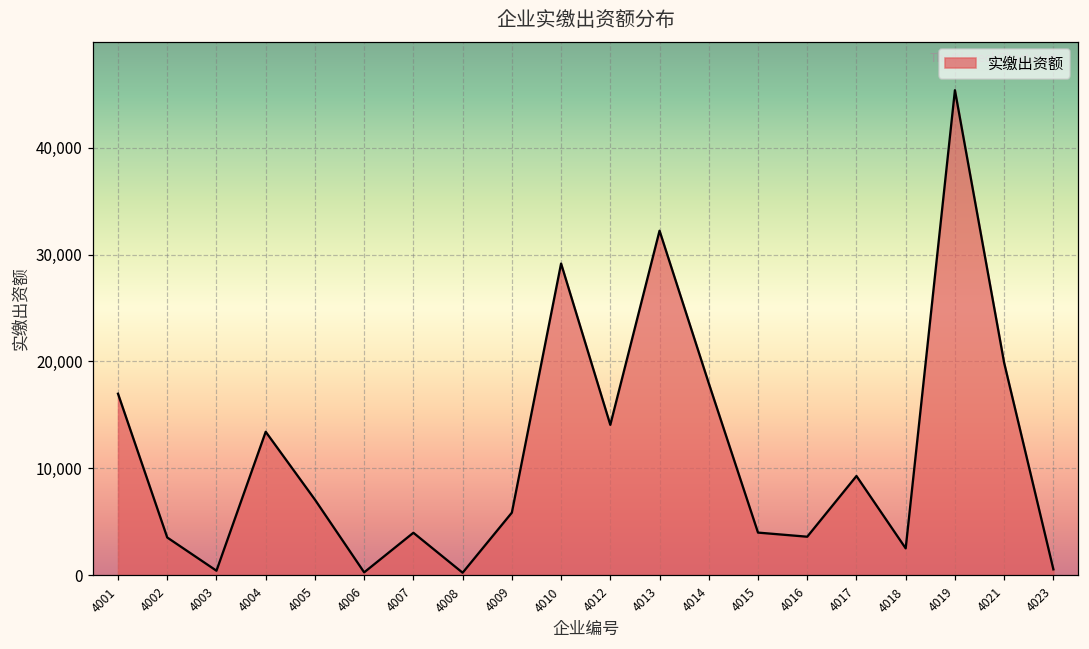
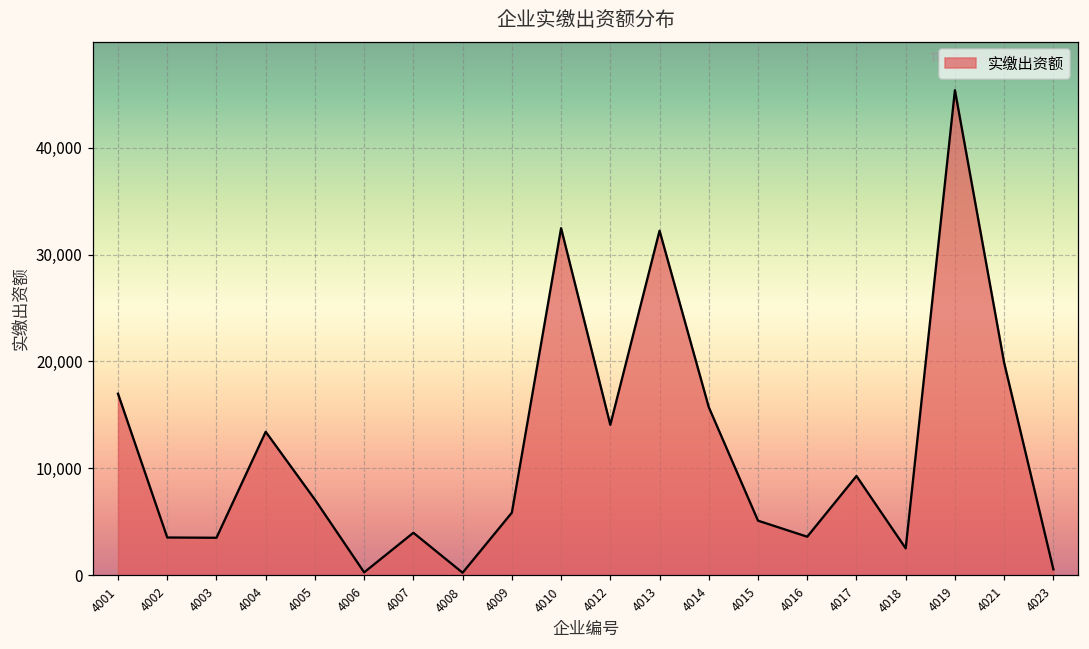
  {
    "4001": "17,000",
    "4002": "4,000",
-   "4003": "0",
+   "4003": "4,000",
    "4004": "13,000",
    "4005": "7,000",
    "4006": "0",
    "4007": "4,000",
    "4008": "0",
    "4009": "6,000",
-   "4010": "29,000",
+   "4010": "32,000",
    "4012": "14,000",
    "4013": "32,000",
-   "4014": "18,000",
-   "4015": "4,000",
+   "4014": "16,000",
+   "4015": "5,000",
    "4016": "4,000",
    "4017": "9,000",
    "4018": "3,000",
    "4019": "45,000",
    "4021": "20,000",
    "4023": "1,000"
  }
